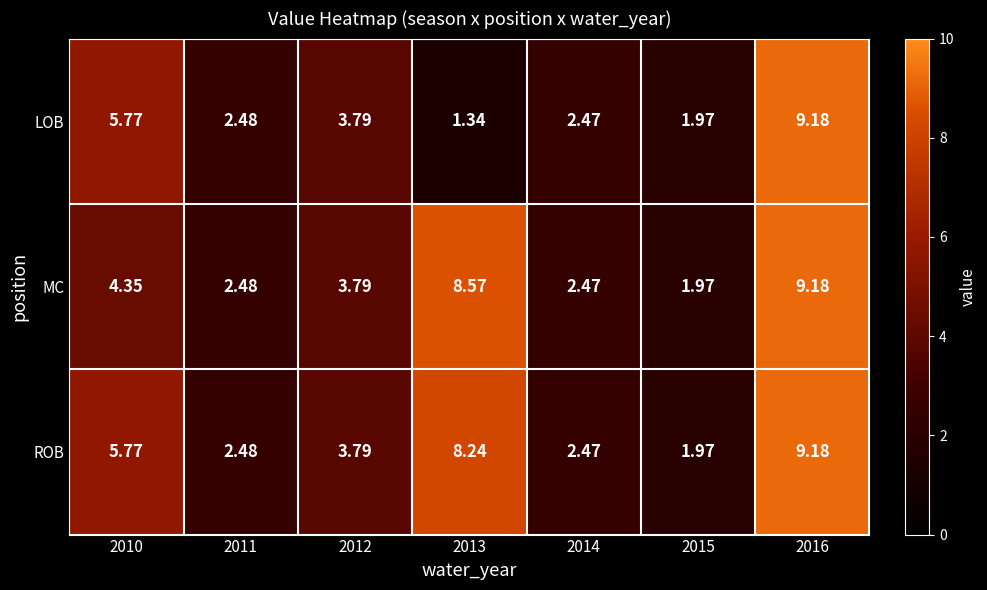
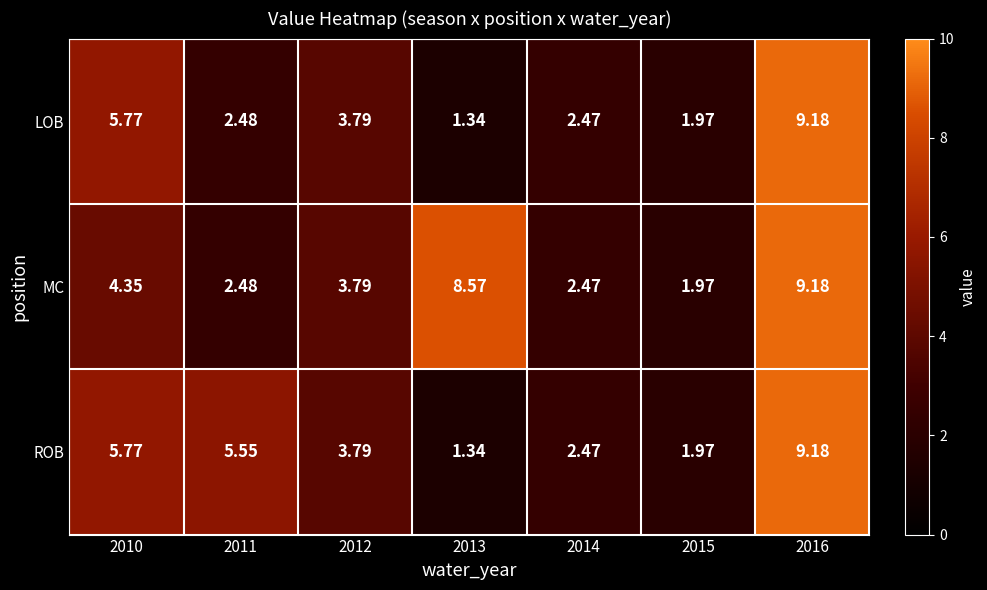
  {
    "LOB": {
      "2010": 5.77,
      "2011": 2.48,
      "2012": 3.79,
      "2013": 1.34,
      "2014": 2.47,
      "2015": 1.97,
      "2016": 9.18
    },
    "MC": {
      "2010": 4.35,
      "2011": 2.48,
      "2012": 3.79,
      "2013": 8.57,
      "2014": 2.47,
      "2015": 1.97,
      "2016": 9.18
    },
    "ROB": {
      "2010": 5.77,
-     "2011": 2.48,
+     "2011": 5.55,
      "2012": 3.79,
-     "2013": 8.24,
+     "2013": 1.34,
      "2014": 2.47,
      "2015": 1.97,
      "2016": 9.18
    }
  }
